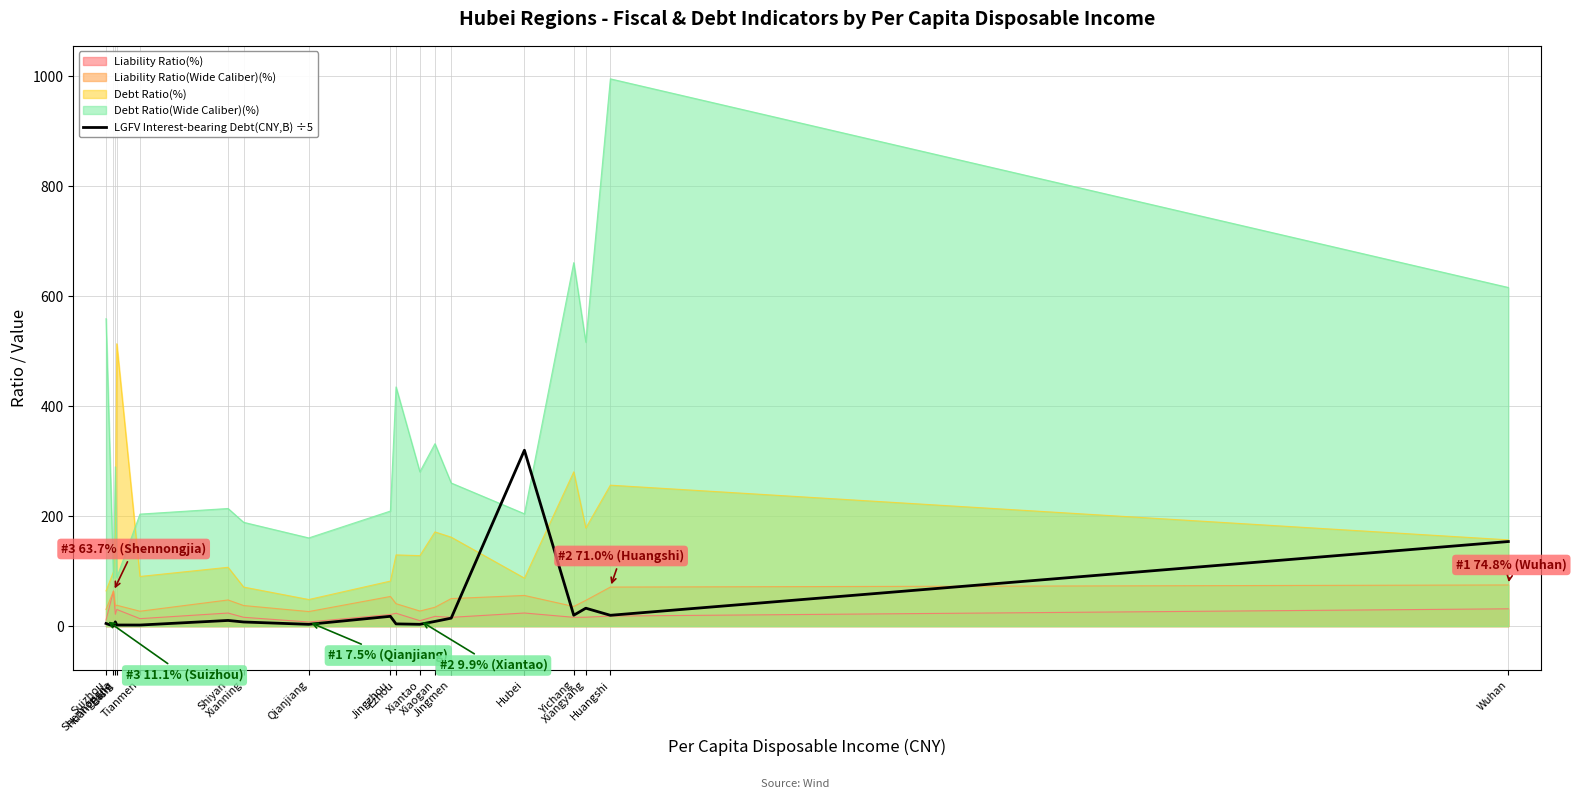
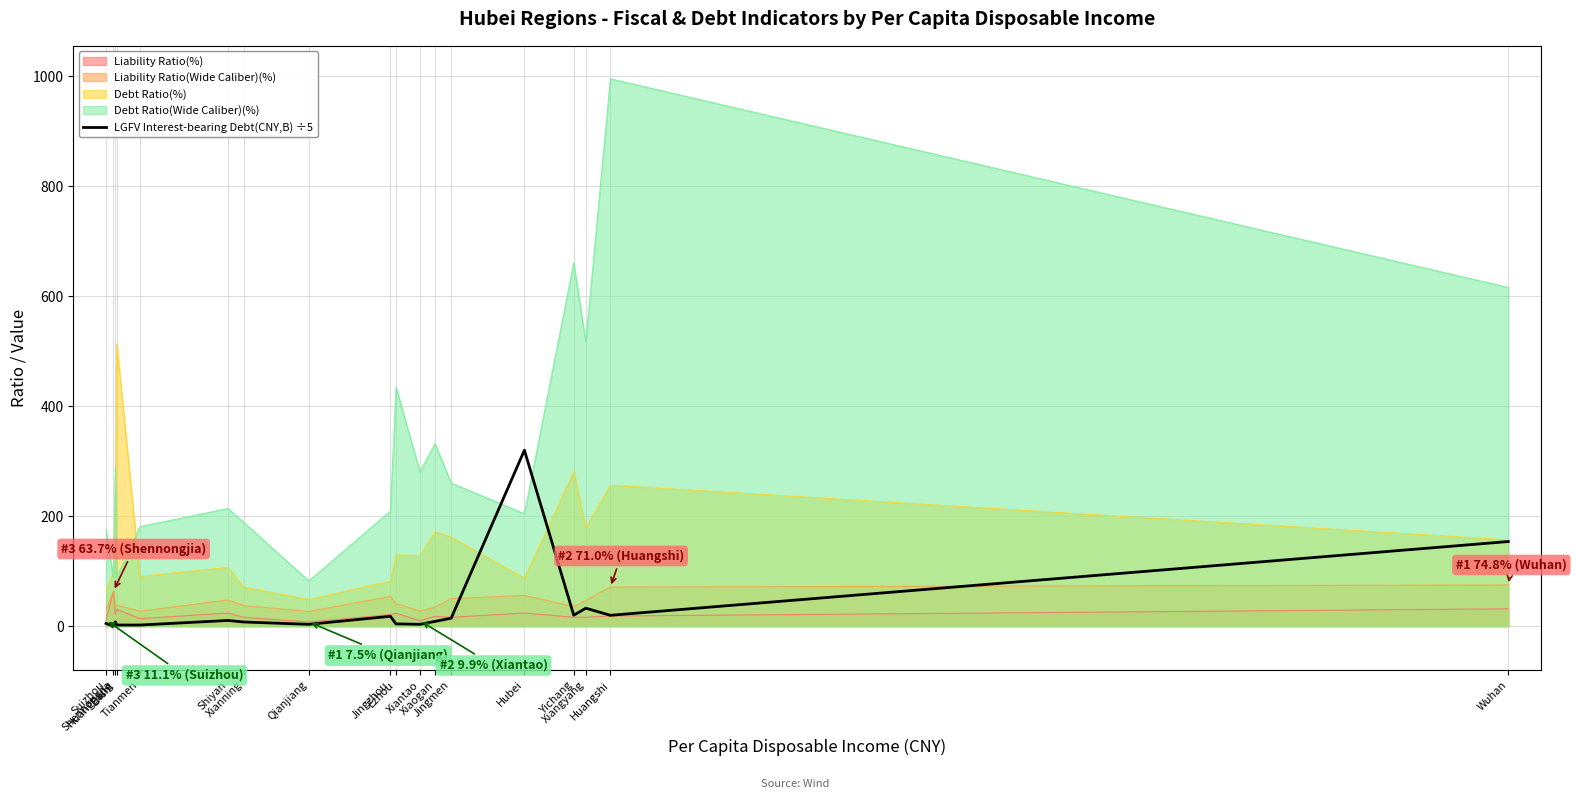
  {
    "Debt Ratio(Wide Caliber)(%)": {
-     "Suizhou": 560,
+     "Suizhou": 180,
      "Huanggang": 290,
-     "Tianmen": 200,
+     "Tianmen": 180,
      "Shiyan": 210,
      "Xianning": 190,
-     "Qianjiang": 160,
+     "Qianjiang": 80,
      "Jingzhou": 210,
      "Ezhou": 430,
      "Xiantao": 280,
      "Xiaogan": 330,
      "Jingmen": 260,
      "Hubei": 200,
      "Yichang": 660,
      "Xiangyang": 520,
      "Huangshi": 990,
      "Wuhan": 620
    },
    "LGFV Interest-bearing Debt(CNY,B) ÷5": {
      "Suizhou": 0,
      "Huanggang": 10,
      "Shiyan": 10,
      "Xianning": 10,
      "Hubei": 320,
      "Xiangyang": 30
    }
  }
